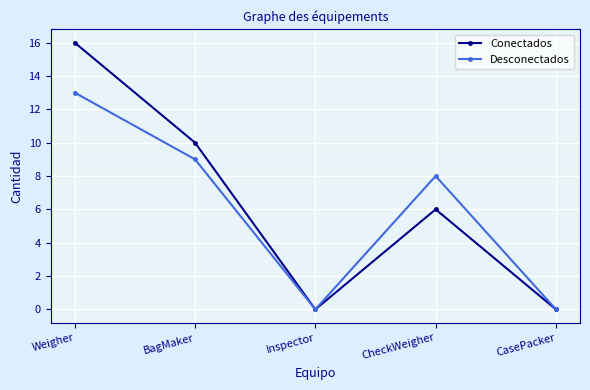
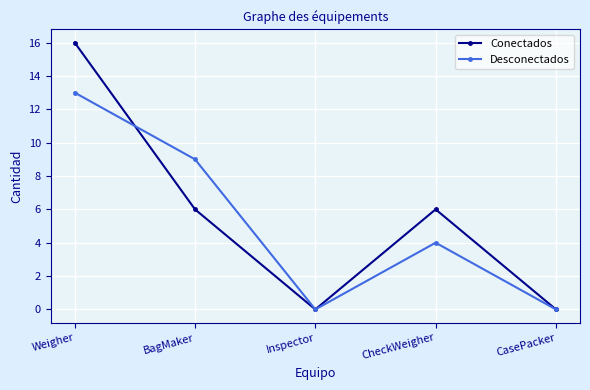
  {
    "Conectados": {
      "Weigher": 16,
-     "BagMaker": 10,
+     "BagMaker": 6,
      "CheckWeigher": 6
    },
    "Desconectados": {
      "Weigher": 13,
      "BagMaker": 9,
-     "CheckWeigher": 8
+     "CheckWeigher": 4
    }
  }
